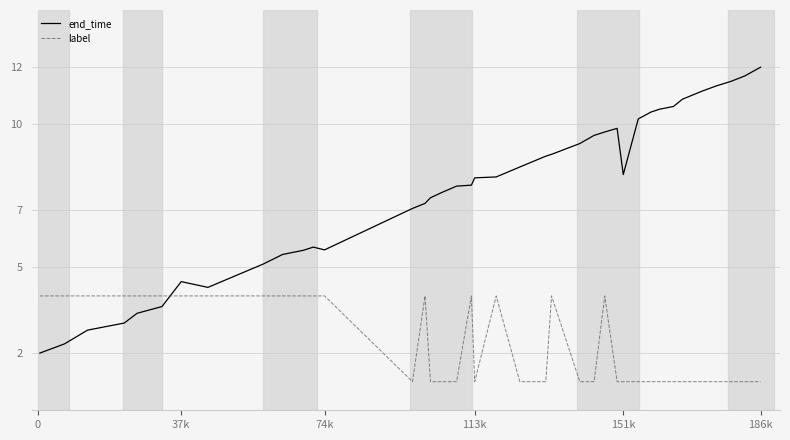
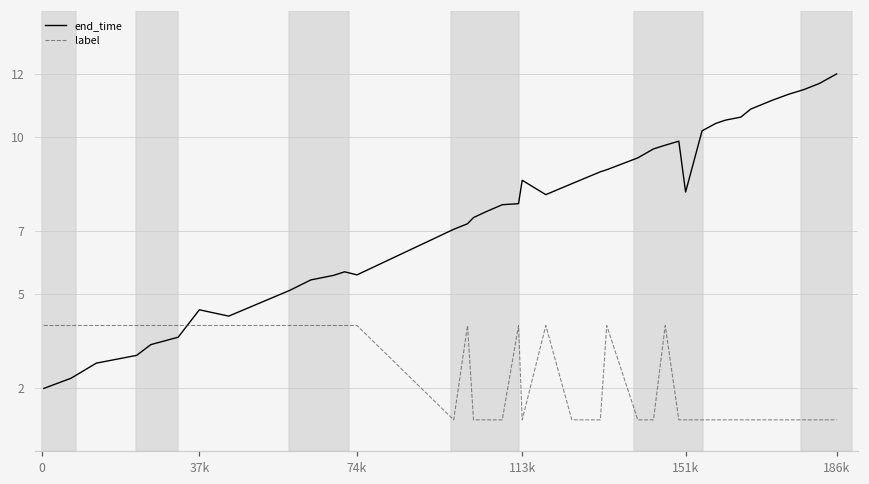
  {
    "end_time": {
      "37k": 4.5,
      "74k": 5.6,
-     "113k": 8.1,
+     "113k": 8.6,
      "151k": 8.2,
      "186k": 12.0
    },
    "label": {
      "37k": 4.0,
      "74k": 4.0,
      "113k": 1.0,
      "151k": 1.0,
      "186k": 1.0
    }
  }
